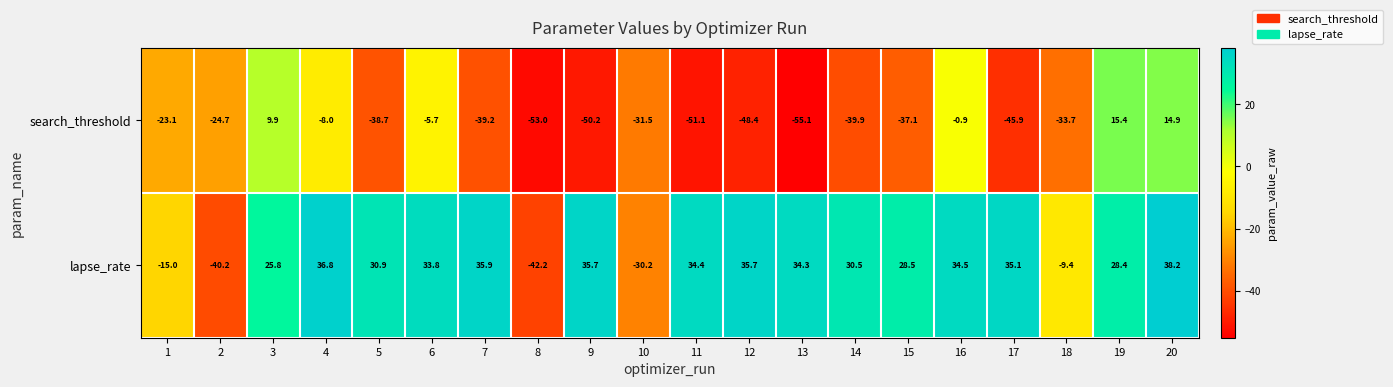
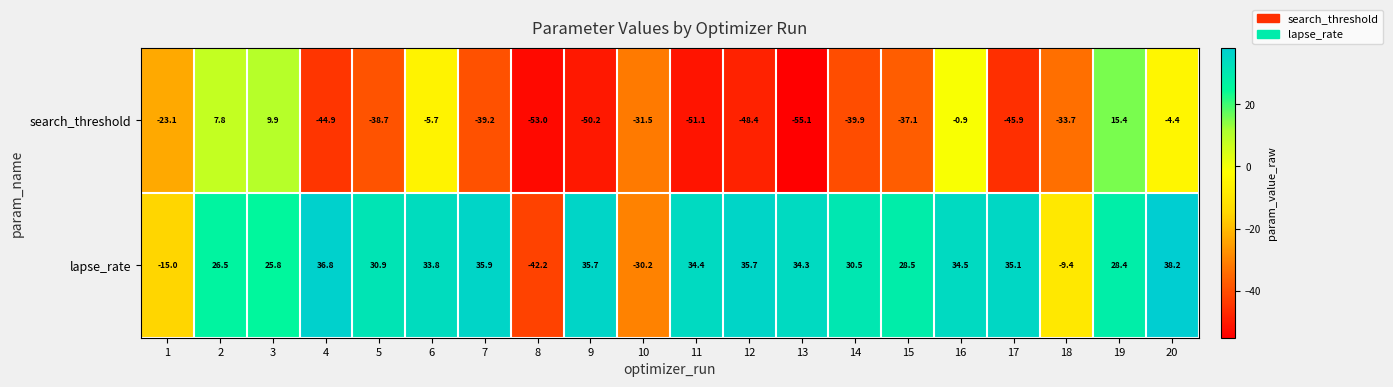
  {
    "search_threshold": {
      "1": -23.1,
-     "2": -24.7,
+     "2": 7.8,
      "3": 9.9,
-     "4": -8.0,
+     "4": -44.9,
      "5": -38.7,
      "6": -5.7,
      "7": -39.2,
      "8": -53.0,
      "9": -50.2,
      "10": -31.5,
      "11": -51.1,
      "12": -48.4,
      "13": -55.1,
      "14": -39.9,
      "15": -37.1,
      "16": -0.9,
      "17": -45.9,
      "18": -33.7,
      "19": 15.4,
-     "20": 14.9
+     "20": -4.4
    },
    "lapse_rate": {
      "1": -15.0,
-     "2": -40.2,
+     "2": 26.5,
      "3": 25.8,
      "4": 36.8,
      "5": 30.9,
      "6": 33.8,
      "7": 35.9,
      "8": -42.2,
      "9": 35.7,
      "10": -30.2,
      "11": 34.4,
      "12": 35.7,
      "13": 34.3,
      "14": 30.5,
      "15": 28.5,
      "16": 34.5,
      "17": 35.1,
      "18": -9.4,
      "19": 28.4,
      "20": 38.2
    }
  }
